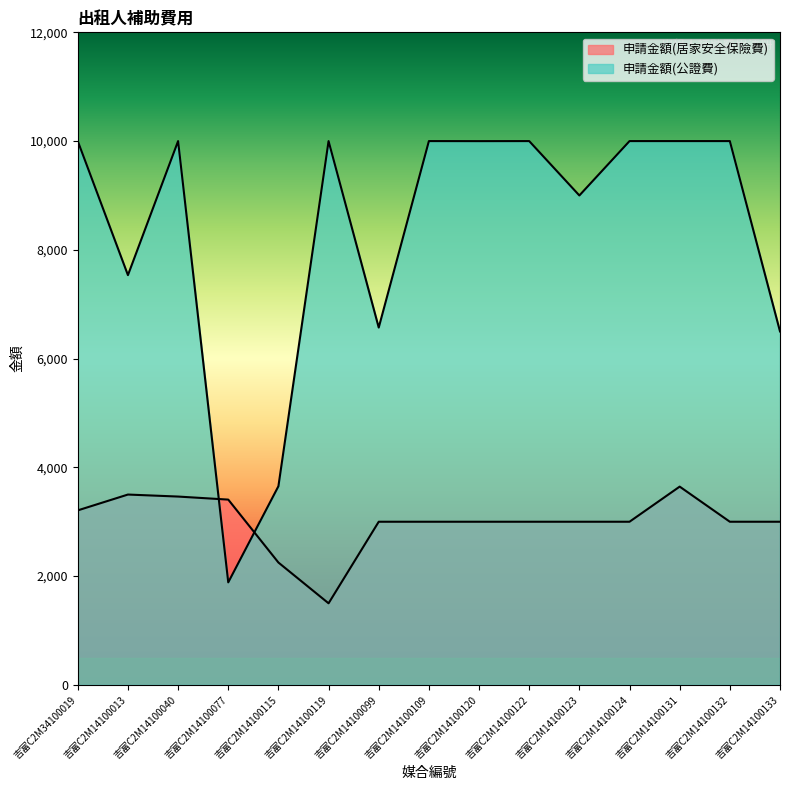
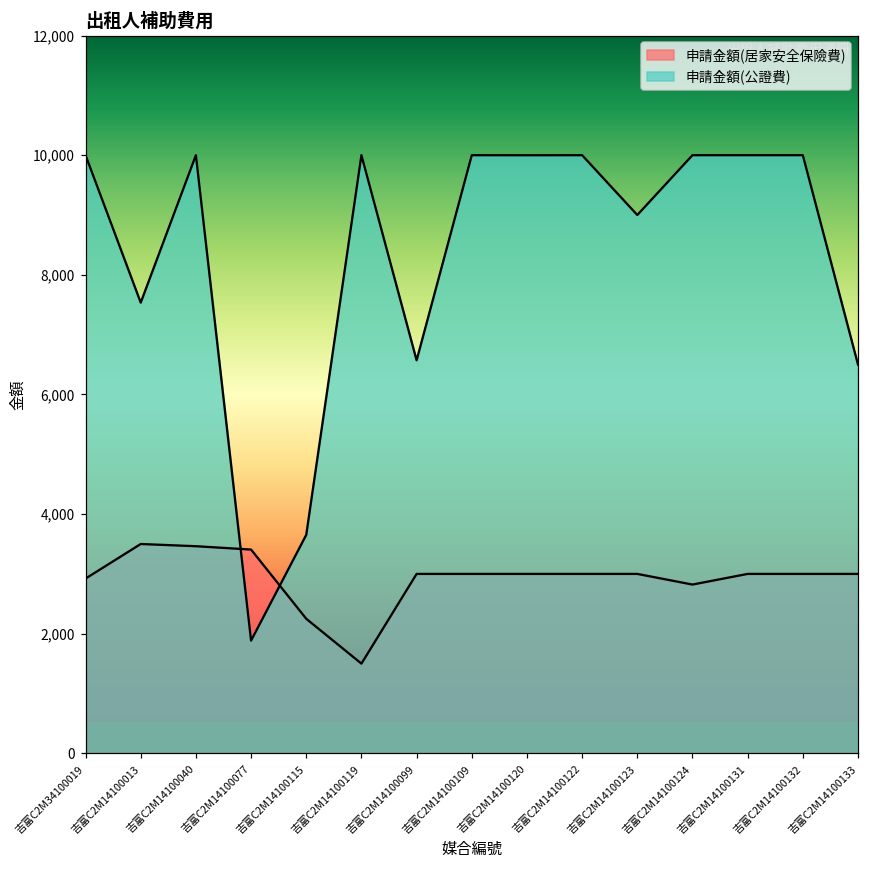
  {
    "申請金額(居家安全保險費)": {
-     "吉富C2M34100019": "3,200",
+     "吉富C2M34100019": "2,900",
      "吉富C2M14100013": "3,500",
      "吉富C2M14100040": "3,500",
      "吉富C2M14100077": "3,400",
      "吉富C2M14100115": "2,300",
      "吉富C2M14100119": "1,500",
      "吉富C2M14100099": "3,000",
      "吉富C2M14100109": "3,000",
      "吉富C2M14100120": "3,000",
      "吉富C2M14100122": "3,000",
      "吉富C2M14100123": "3,000",
-     "吉富C2M14100124": "3,000",
-     "吉富C2M14100131": "3,600",
+     "吉富C2M14100124": "2,800",
+     "吉富C2M14100131": "3,000",
      "吉富C2M14100132": "3,000",
      "吉富C2M14100133": "3,000"
    },
    "申請金額(公證費)": {
      "吉富C2M34100019": "10,000",
      "吉富C2M14100013": "7,500",
      "吉富C2M14100040": "10,000",
      "吉富C2M14100077": "1,900",
      "吉富C2M14100115": "3,700",
      "吉富C2M14100119": "10,000",
      "吉富C2M14100099": "6,600",
      "吉富C2M14100109": "10,000",
      "吉富C2M14100120": "10,000",
      "吉富C2M14100122": "10,000",
      "吉富C2M14100123": "9,000",
      "吉富C2M14100124": "10,000",
      "吉富C2M14100131": "10,000",
      "吉富C2M14100132": "10,000",
      "吉富C2M14100133": "6,500"
    }
  }
